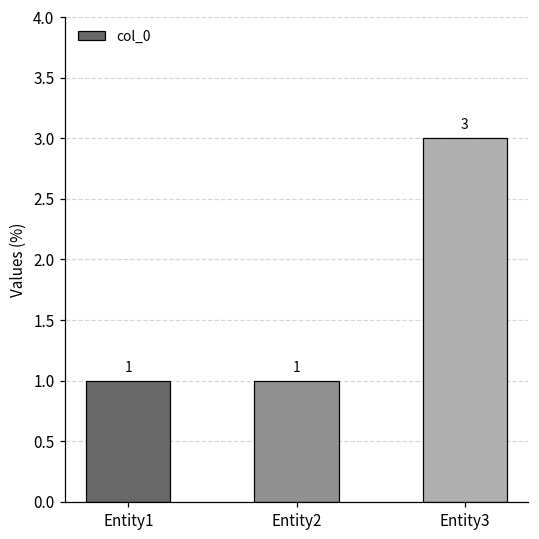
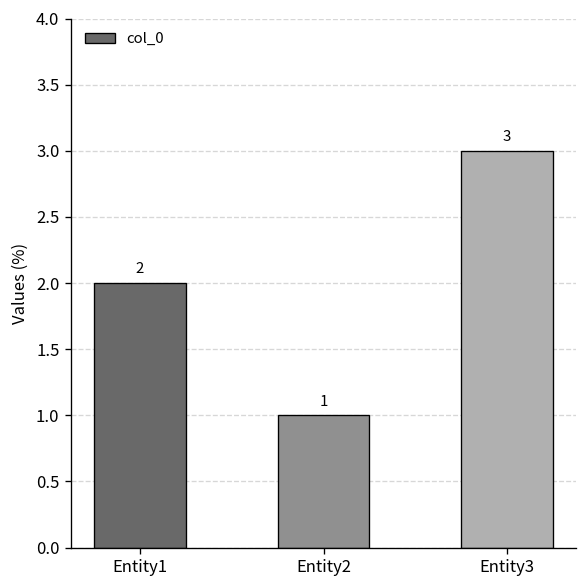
  {
-   "Entity1": 1,
+   "Entity1": 2,
    "Entity2": 1,
    "Entity3": 3
  }
